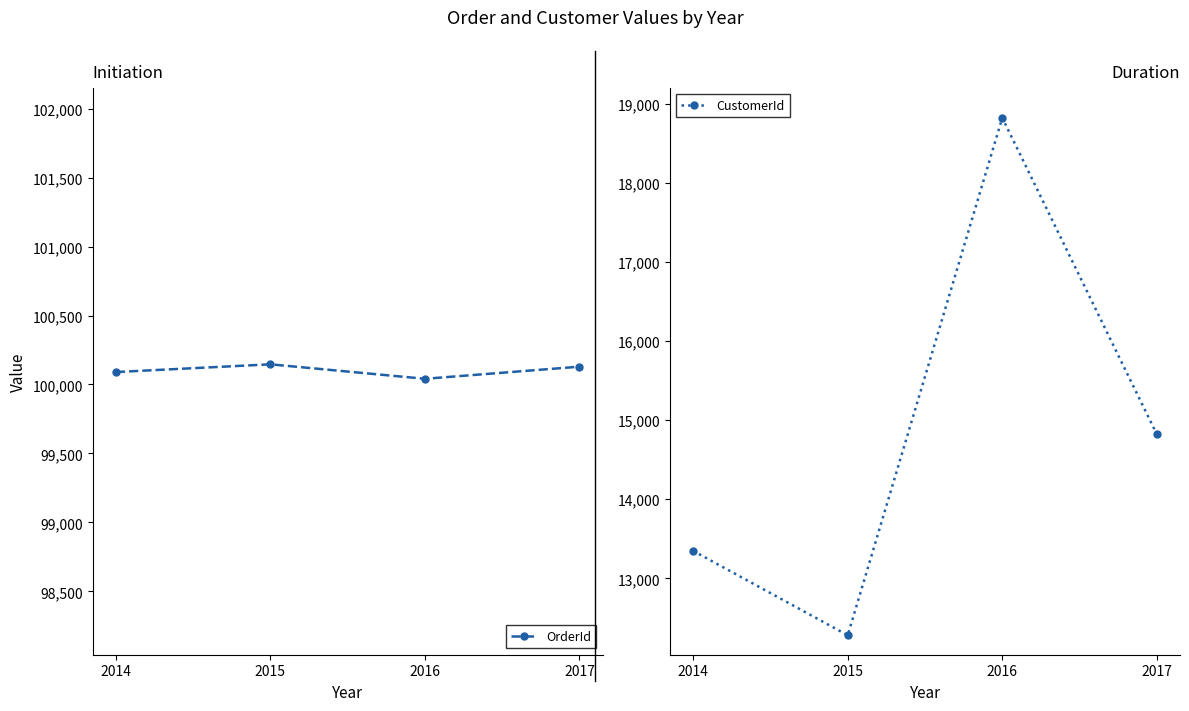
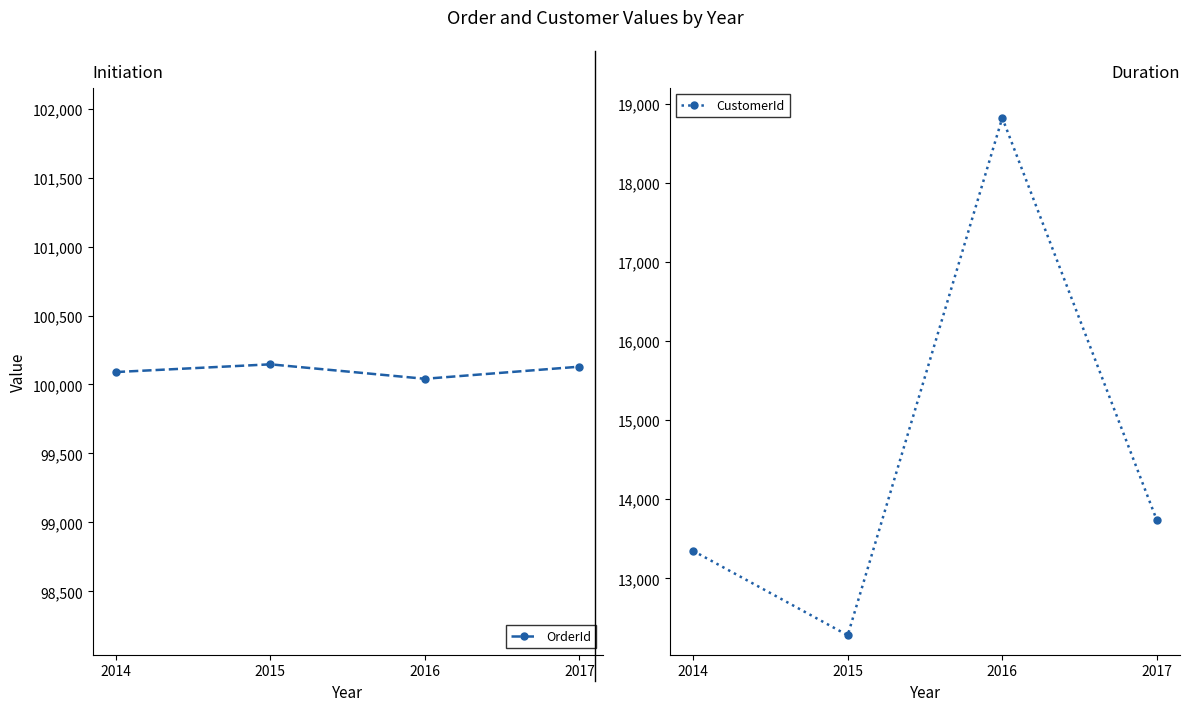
  {
    "Initiation": {
      "2014": "100,090",
      "2015": "100,150",
      "2016": "100,040",
      "2017": "100,130"
    },
    "Duration": {
      "2014": "13,300",
      "2015": "12,300",
      "2016": "18,800",
-     "2017": "14,800"
+     "2017": "13,700"
    }
  }
